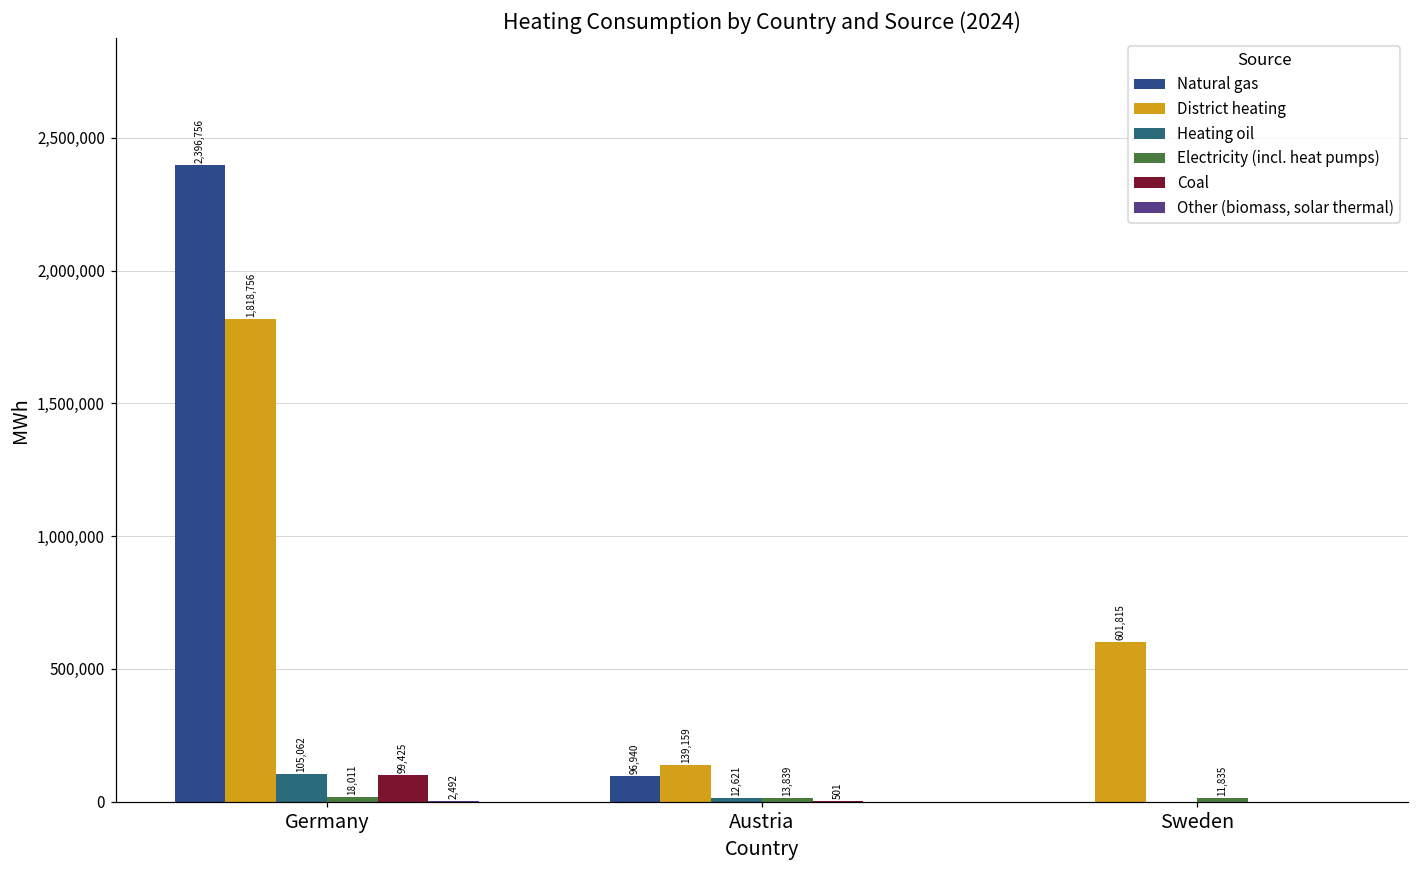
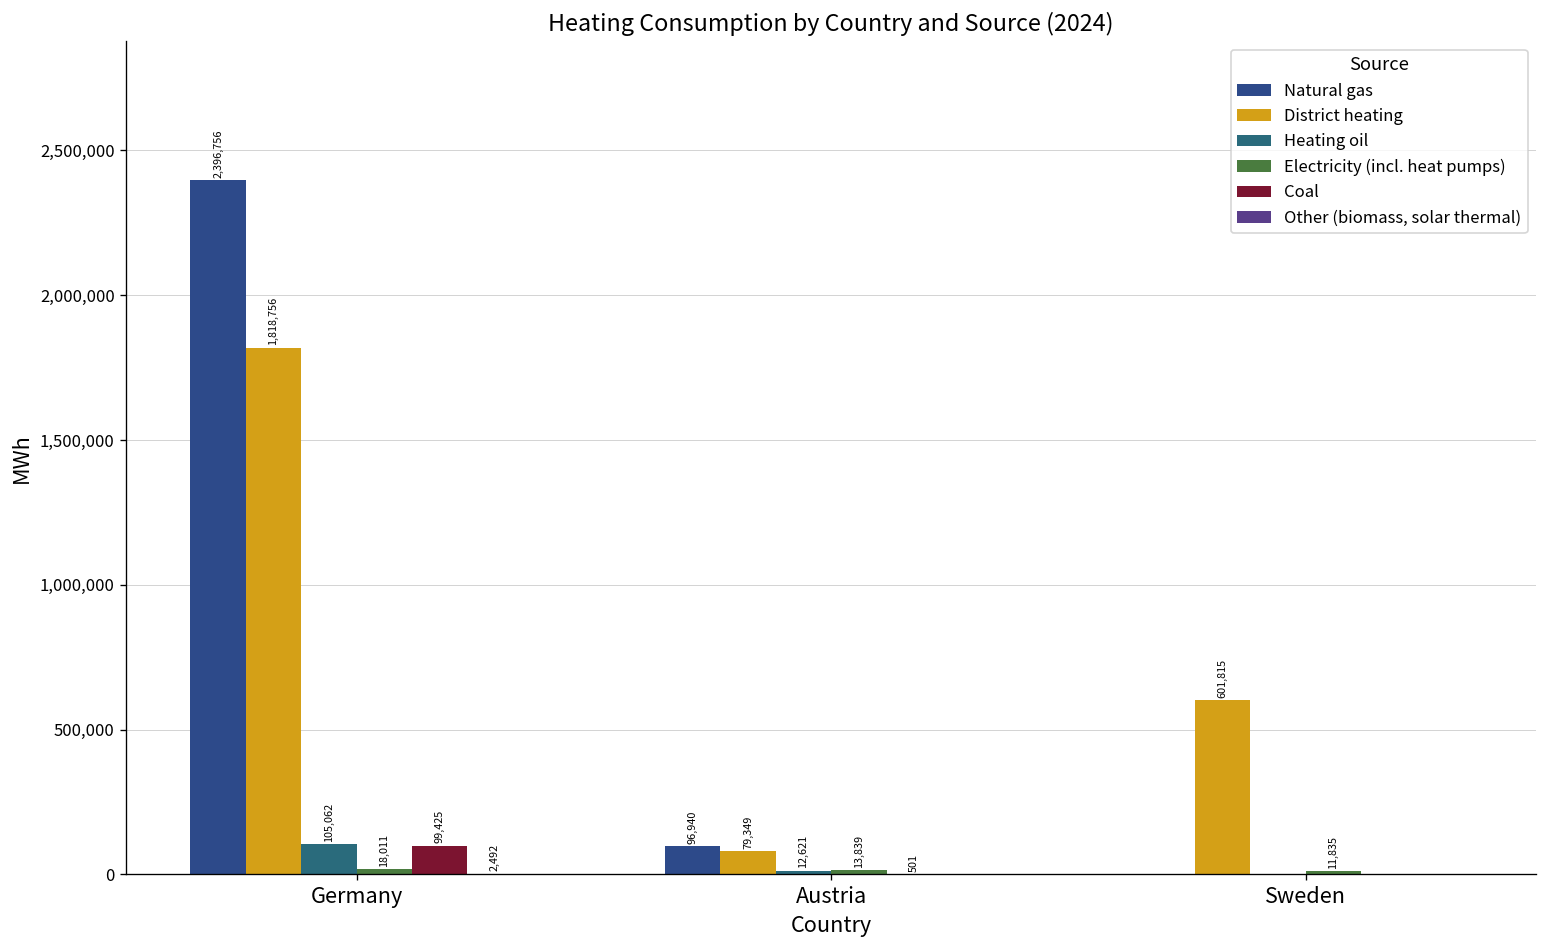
  {
    "District heating": {
      "Germany": "1,818,756",
-     "Austria": "139,159",
+     "Austria": "79,349",
      "Sweden": "601,815"
    },
    "Electricity (incl. heat pumps)": {
      "Germany": "18,011",
      "Austria": "13,839",
      "Sweden": "11,835"
    },
    "Coal": {
      "Germany": "99,425",
      "Austria": "501"
    }
  }
